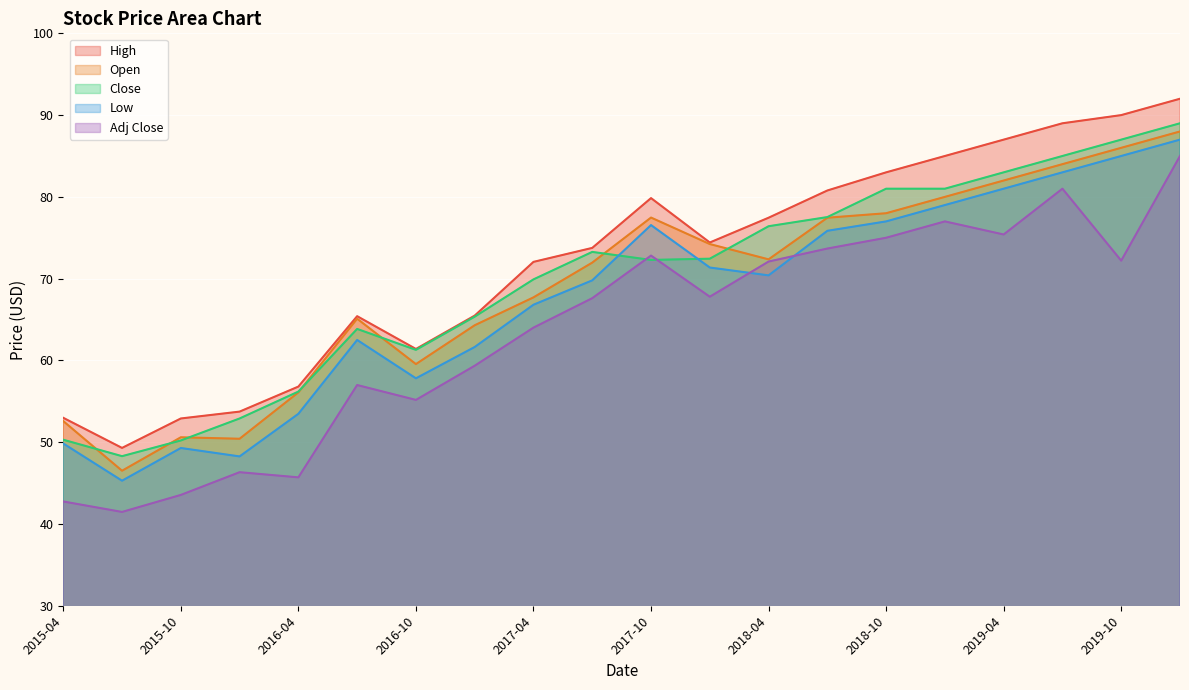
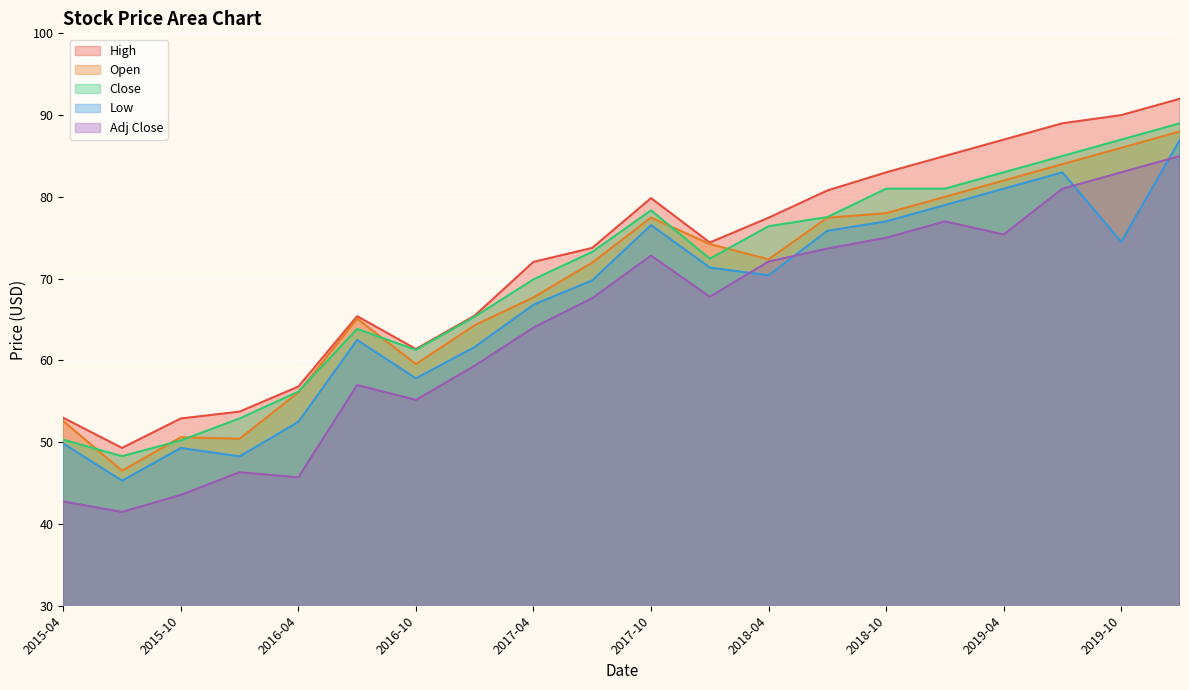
  {
    "Close": {
      "2015-04": 50,
      "2015-10": 50,
      "2017-04": 70,
-     "2017-10": 72,
+     "2017-10": 78,
      "2018-04": 76,
      "2018-10": 81,
      "2019-04": 83,
      "2019-10": 87
    },
    "Low": {
      "2015-04": 50,
      "2015-10": 49,
-     "2016-04": 53,
+     "2016-04": 52,
      "2016-10": 58,
      "2017-04": 67,
      "2017-10": 77,
      "2018-04": 70,
      "2018-10": 77,
      "2019-04": 81,
-     "2019-10": 85
+     "2019-10": 75
    },
    "Adj Close": {
      "2015-04": 43,
      "2015-10": 44,
      "2016-04": 46,
      "2016-10": 55,
      "2017-04": 64,
      "2017-10": 73,
      "2018-10": 75,
      "2019-04": 75,
-     "2019-10": 72
+     "2019-10": 83
    }
  }
